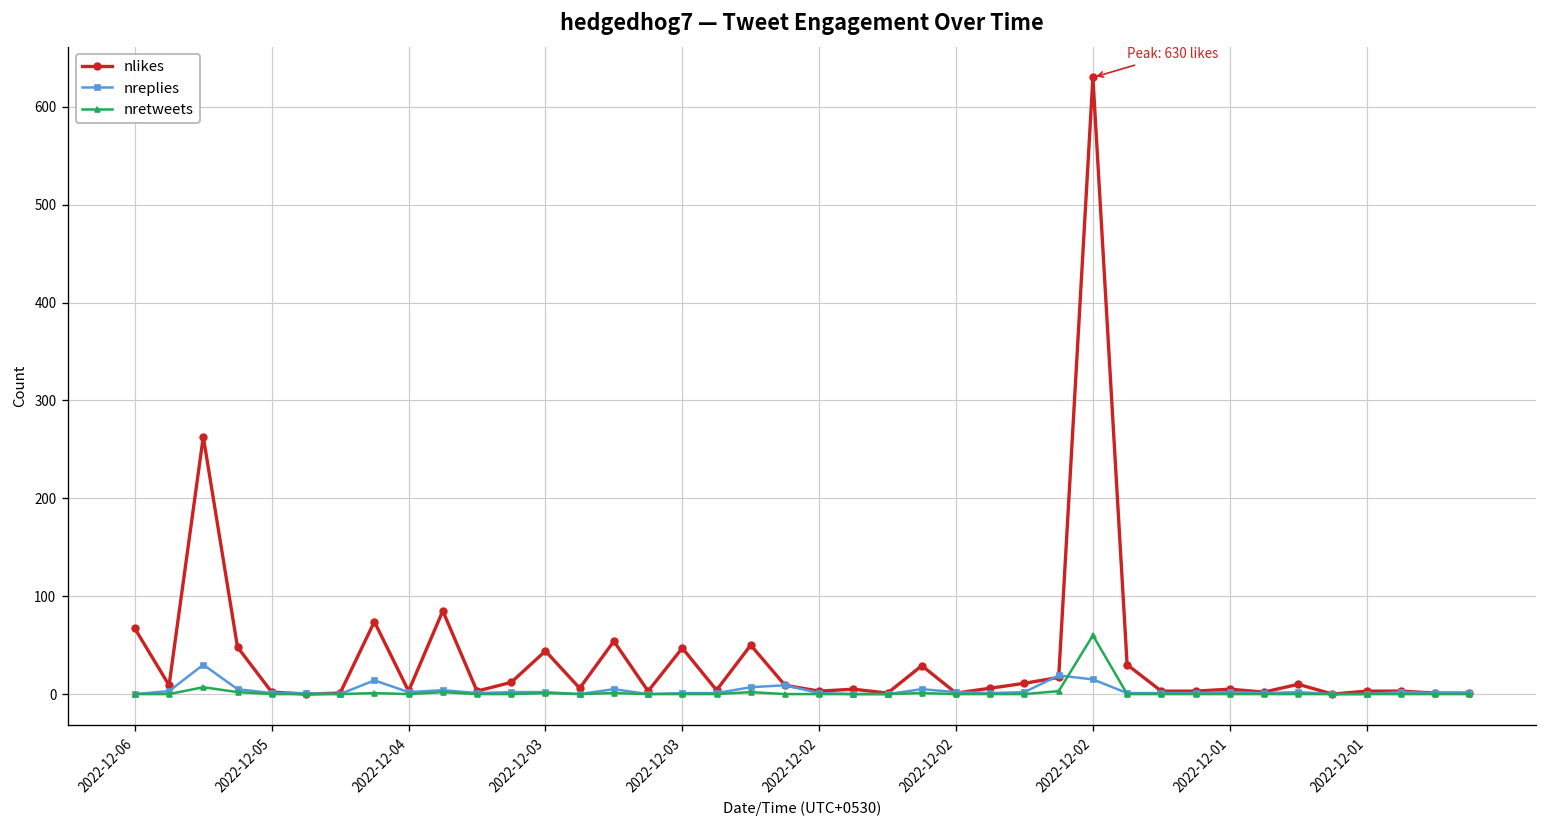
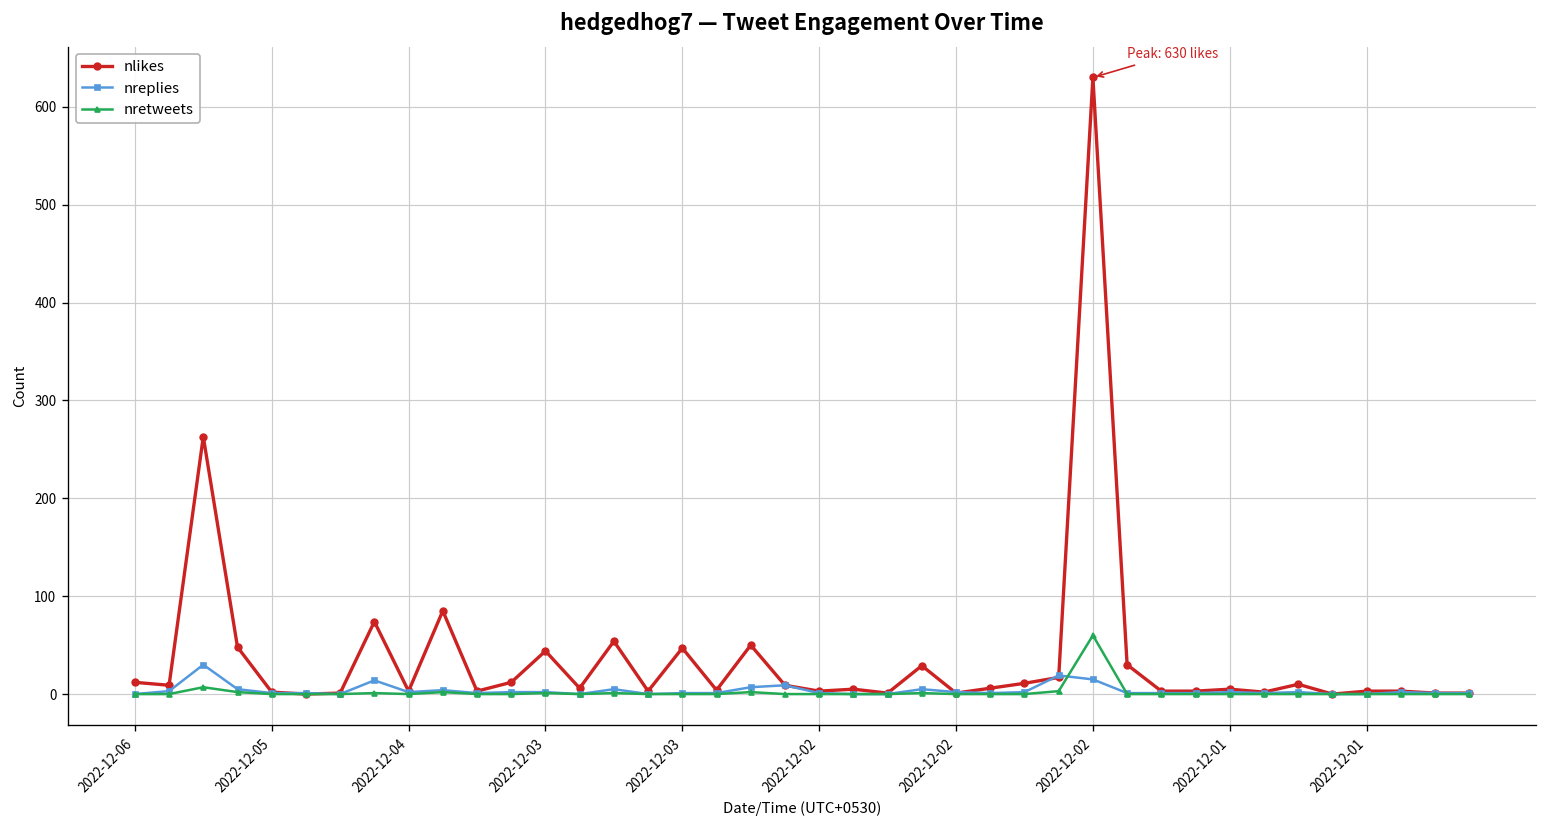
  {
    "nlikes": {
-     "2022-12-06": 70
+     "2022-12-06": 10
    }
  }
